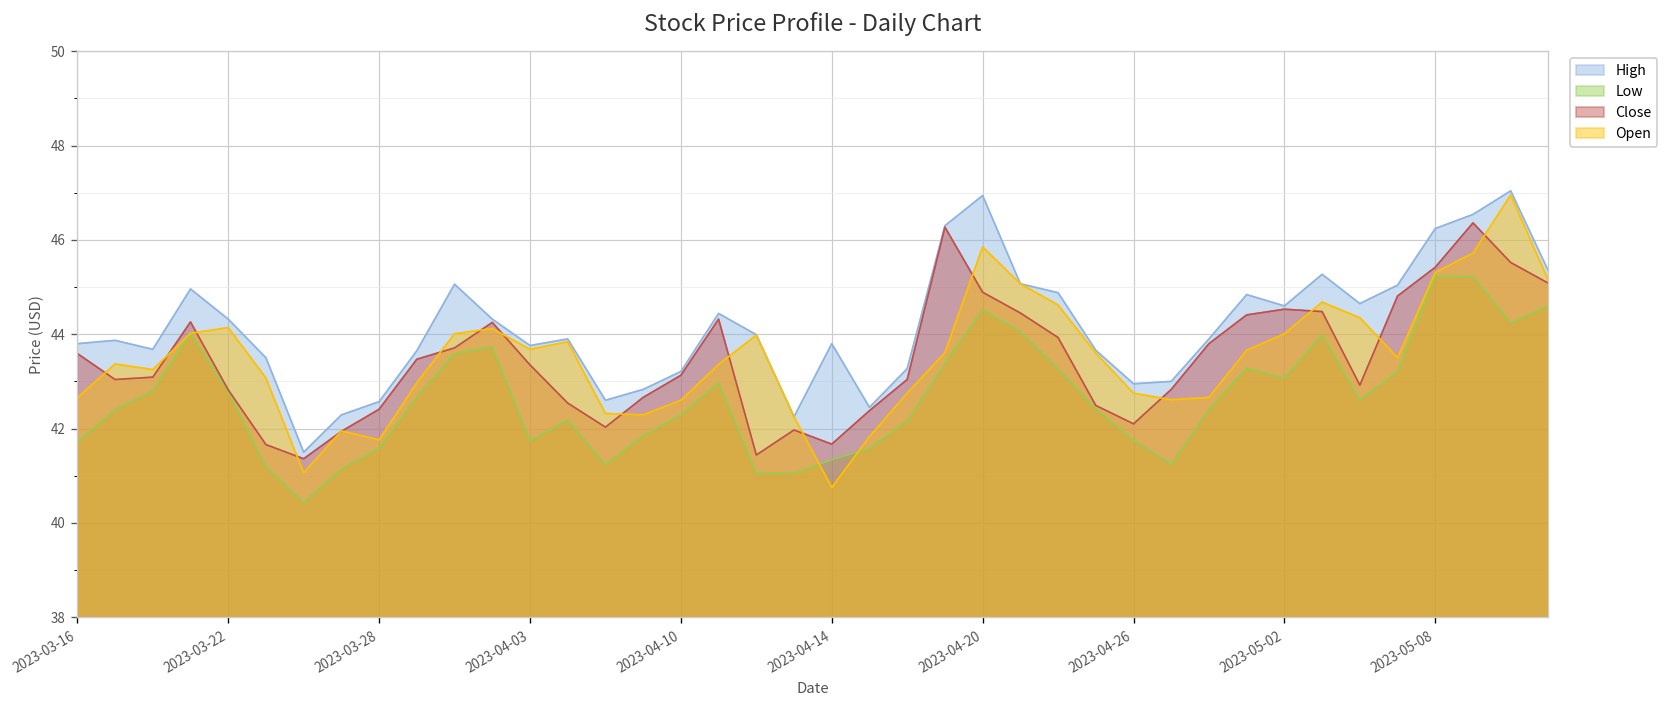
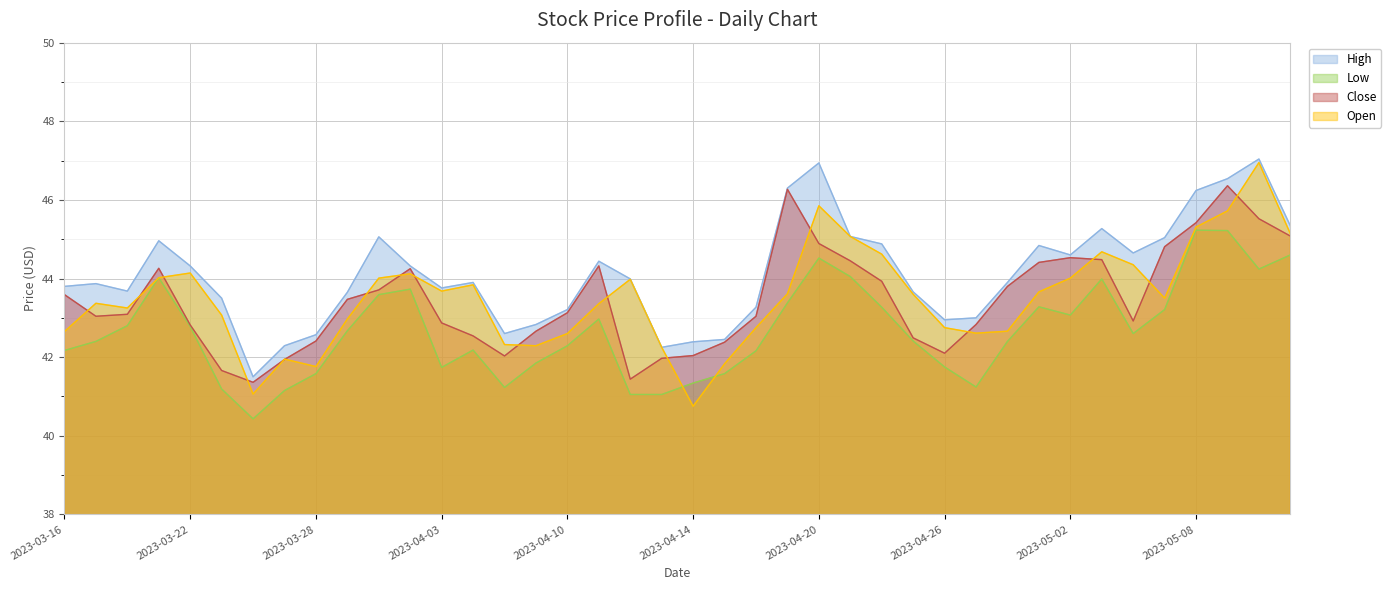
  {
    "High": {
      "2023-03-16": 43.8,
      "2023-03-22": 44.3,
      "2023-03-28": 42.6,
      "2023-04-03": 43.8,
      "2023-04-10": 43.2,
-     "2023-04-14": 43.8,
+     "2023-04-14": 42.4,
      "2023-04-20": 46.9,
      "2023-04-26": 43.0,
      "2023-05-02": 44.6,
      "2023-05-08": 46.2
    },
    "Low": {
-     "2023-03-16": 41.7,
+     "2023-03-16": 42.2,
      "2023-03-28": 41.6,
      "2023-04-03": 41.7,
      "2023-04-10": 42.3,
      "2023-04-14": 41.3,
      "2023-04-20": 44.5,
      "2023-04-26": 41.8,
      "2023-05-02": 43.1,
      "2023-05-08": 45.2
    },
    "Close": {
      "2023-03-16": 43.6,
      "2023-03-28": 42.4,
-     "2023-04-03": 43.4,
+     "2023-04-03": 42.9,
      "2023-04-10": 43.1,
-     "2023-04-14": 41.7,
+     "2023-04-14": 42.0,
      "2023-04-20": 44.9,
      "2023-04-26": 42.1,
      "2023-05-02": 44.5,
      "2023-05-08": 45.4
    },
    "Open": {
      "2023-03-16": 42.7,
      "2023-03-22": 44.1,
      "2023-03-28": 41.8,
      "2023-04-03": 43.7,
      "2023-04-10": 42.6,
      "2023-04-14": 40.8,
      "2023-04-20": 45.9,
      "2023-04-26": 42.8,
      "2023-05-02": 44.0,
      "2023-05-08": 45.3
    }
  }
